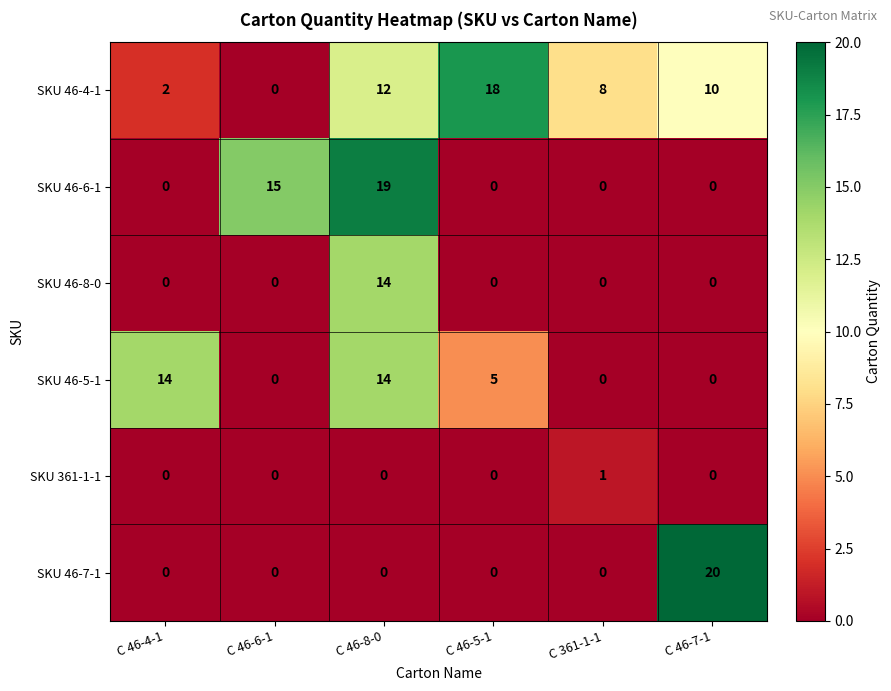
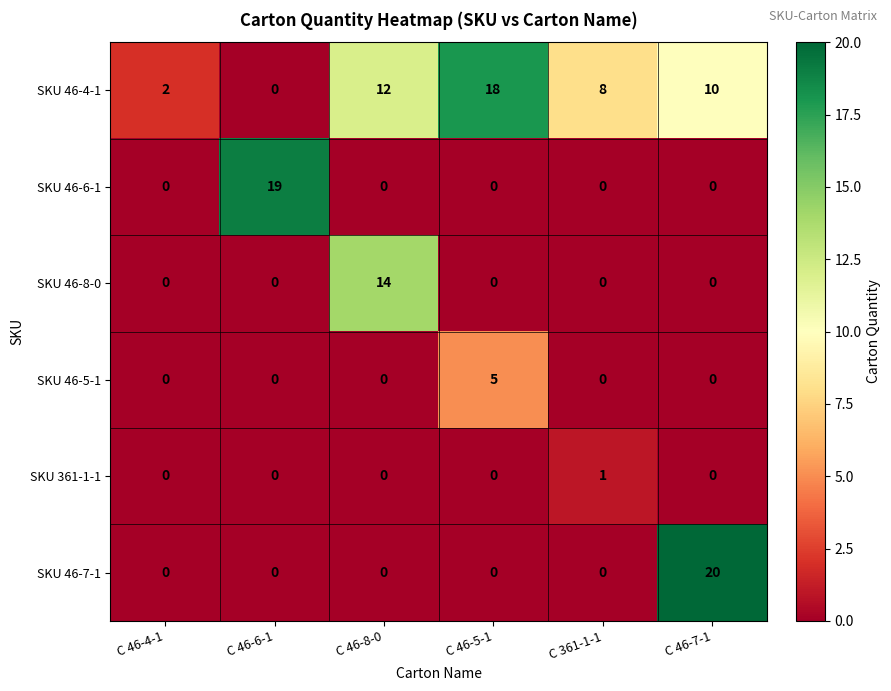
  {
    "SKU 46-4-1": {
      "C 46-4-1": 2,
      "C 46-6-1": 0,
      "C 46-8-0": 12,
      "C 46-5-1": 18,
      "C 361-1-1": 8,
      "C 46-7-1": 10
    },
    "SKU 46-6-1": {
      "C 46-4-1": 0,
-     "C 46-6-1": 15,
-     "C 46-8-0": 19,
+     "C 46-6-1": 19,
+     "C 46-8-0": 0,
      "C 46-5-1": 0,
      "C 361-1-1": 0,
      "C 46-7-1": 0
    },
    "SKU 46-8-0": {
      "C 46-4-1": 0,
      "C 46-6-1": 0,
      "C 46-8-0": 14,
      "C 46-5-1": 0,
      "C 361-1-1": 0,
      "C 46-7-1": 0
    },
    "SKU 46-5-1": {
-     "C 46-4-1": 14,
+     "C 46-4-1": 0,
      "C 46-6-1": 0,
-     "C 46-8-0": 14,
+     "C 46-8-0": 0,
      "C 46-5-1": 5,
      "C 361-1-1": 0,
      "C 46-7-1": 0
    },
    "SKU 361-1-1": {
      "C 46-4-1": 0,
      "C 46-6-1": 0,
      "C 46-8-0": 0,
      "C 46-5-1": 0,
      "C 361-1-1": 1,
      "C 46-7-1": 0
    },
    "SKU 46-7-1": {
      "C 46-4-1": 0,
      "C 46-6-1": 0,
      "C 46-8-0": 0,
      "C 46-5-1": 0,
      "C 361-1-1": 0,
      "C 46-7-1": 20
    }
  }
